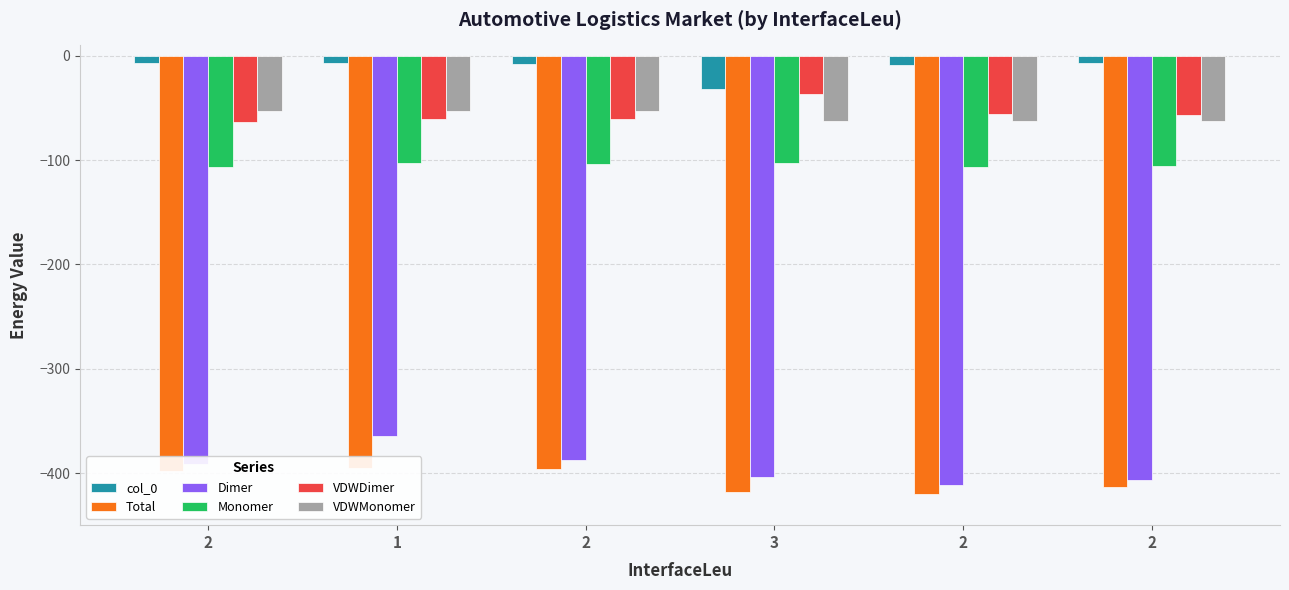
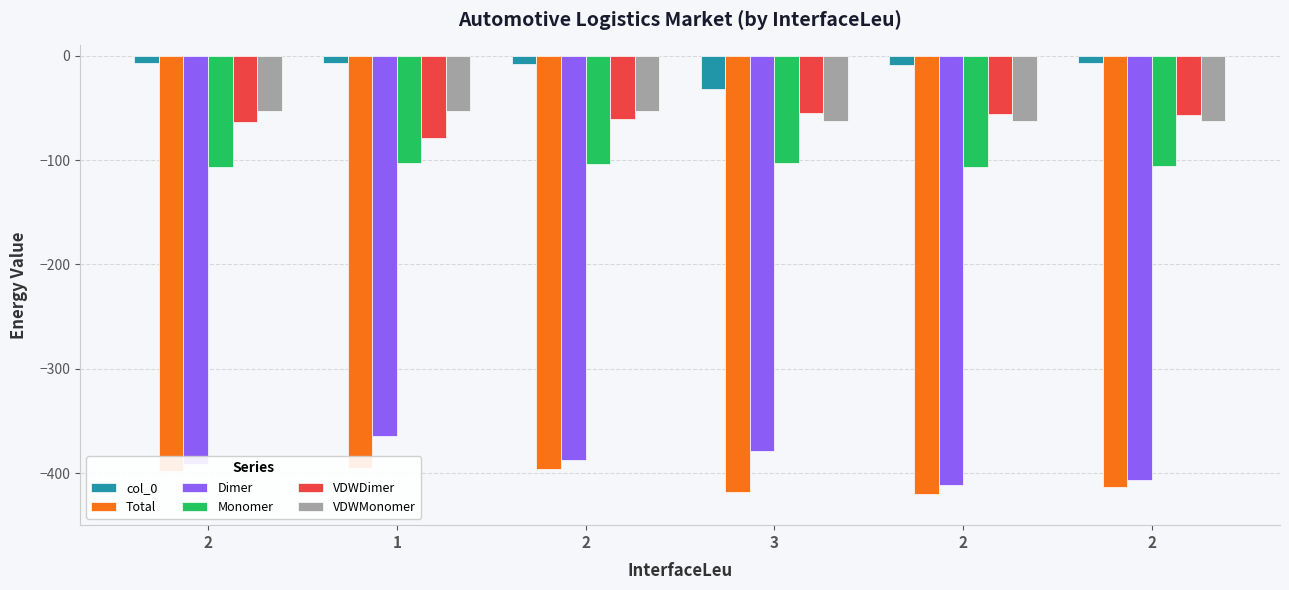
  {
    "col_0": {
      "1": -7,
      "3": -31
    },
    "Total": {
      "3": -418
    },
    "Dimer": {
      "1": -364,
-     "3": -404
+     "3": -379
    },
    "Monomer": {
      "1": -103,
      "3": -103
    },
    "VDWDimer": {
-     "1": -61,
-     "3": -36
+     "1": -79,
+     "3": -55
    },
    "VDWMonomer": {
      "1": -53,
      "3": -62
    }
  }
